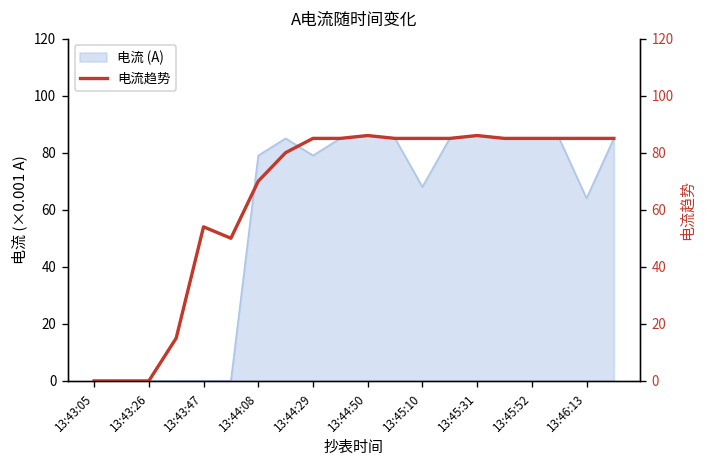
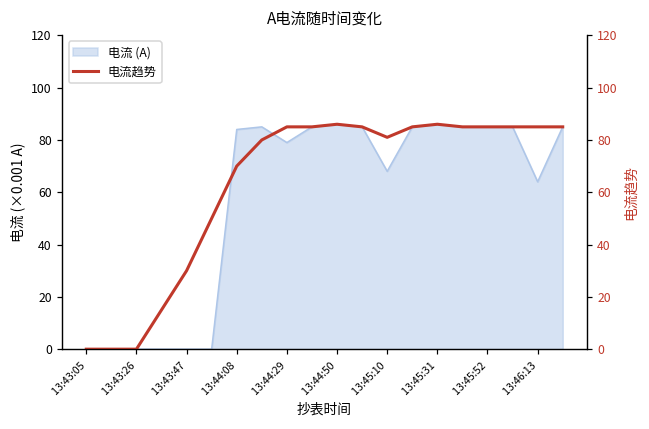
  {
    "电流 (A)": {
      "13:43:05": 0,
      "13:43:26": 0,
      "13:43:47": 0,
-     "13:44:08": 79,
+     "13:44:08": 84,
      "13:44:29": 79,
      "13:44:50": 86,
      "13:45:10": 68,
      "13:45:31": 86,
      "13:45:52": 85,
      "13:46:13": 64
    },
    "电流趋势": {
      "13:43:05": 0,
      "13:43:26": 0,
-     "13:43:47": 54,
+     "13:43:47": 30,
      "13:44:08": 70,
      "13:44:29": 85,
      "13:44:50": 86,
-     "13:45:10": 85,
+     "13:45:10": 81,
      "13:45:31": 86,
      "13:45:52": 85,
      "13:46:13": 85
    }
  }
